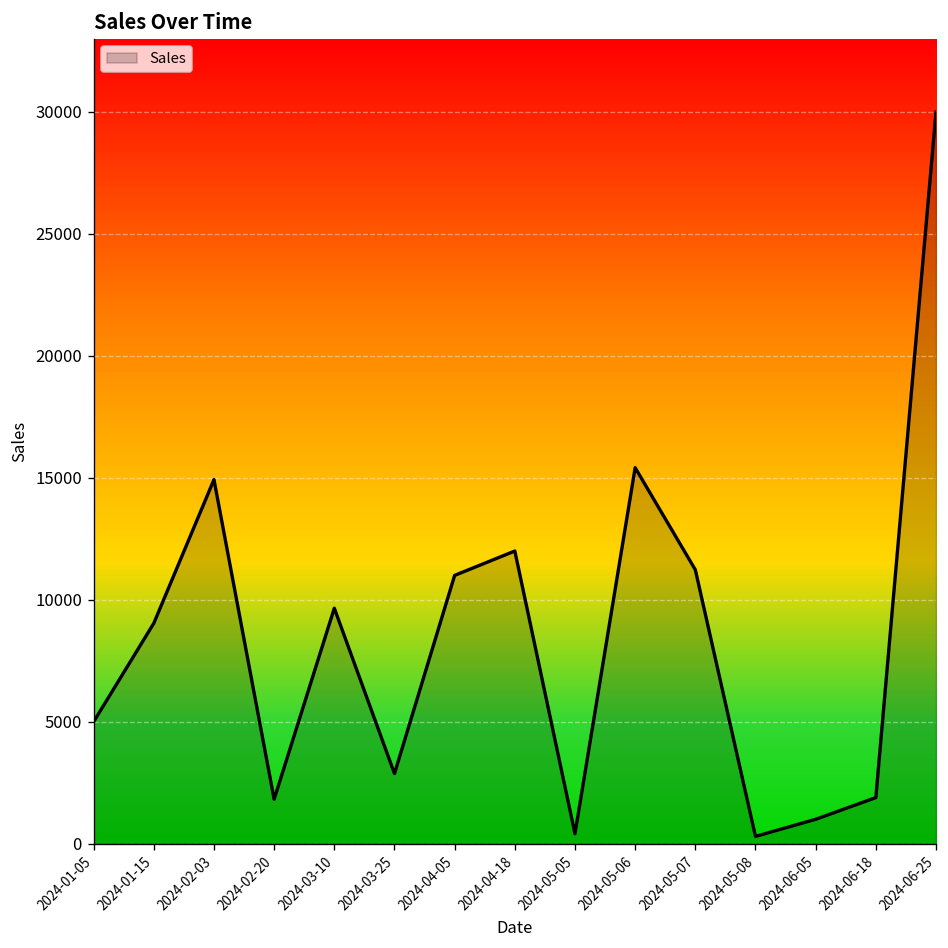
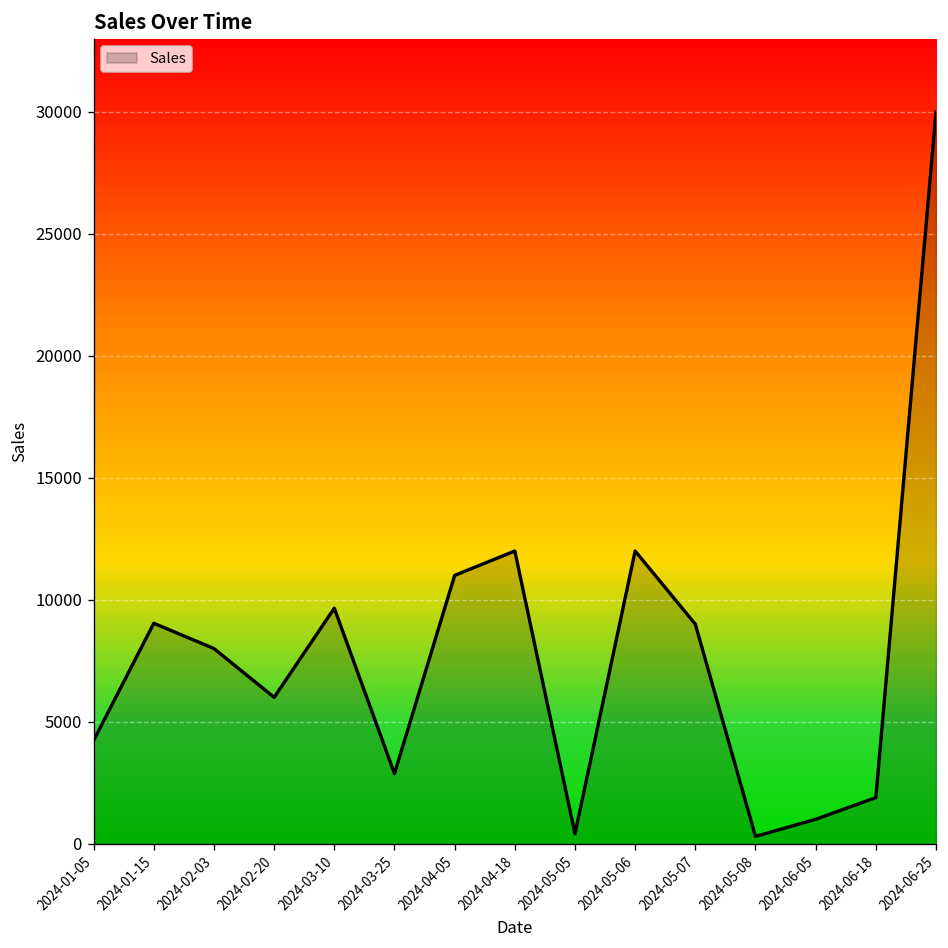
  {
-   "2024-01-05": 5000,
+   "2024-01-05": 4200,
    "2024-01-15": 9000,
-   "2024-02-03": 14900,
-   "2024-02-20": 1800,
+   "2024-02-03": 8000,
+   "2024-02-20": 6000,
    "2024-03-10": 9700,
    "2024-03-25": 2900,
    "2024-04-05": 11000,
    "2024-04-18": 12000,
    "2024-05-05": 400,
-   "2024-05-06": 15400,
-   "2024-05-07": 11200,
+   "2024-05-06": 12000,
+   "2024-05-07": 9000,
    "2024-05-08": 300,
    "2024-06-05": 1000,
    "2024-06-18": 1900,
    "2024-06-25": 30000
  }
